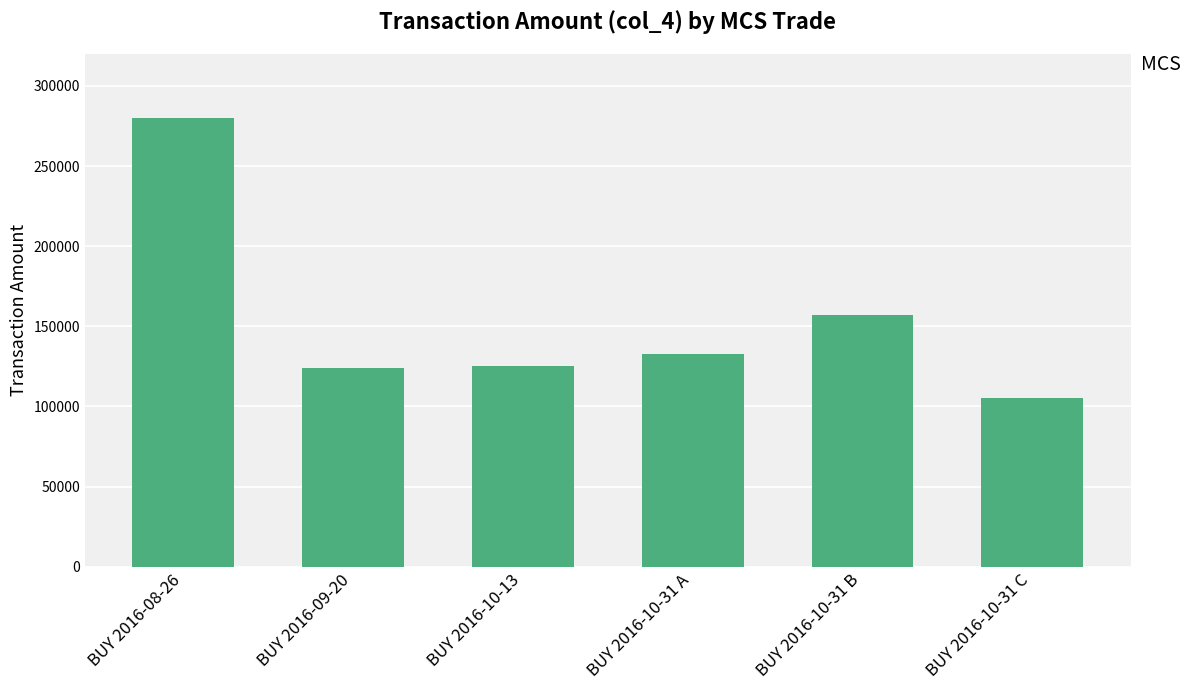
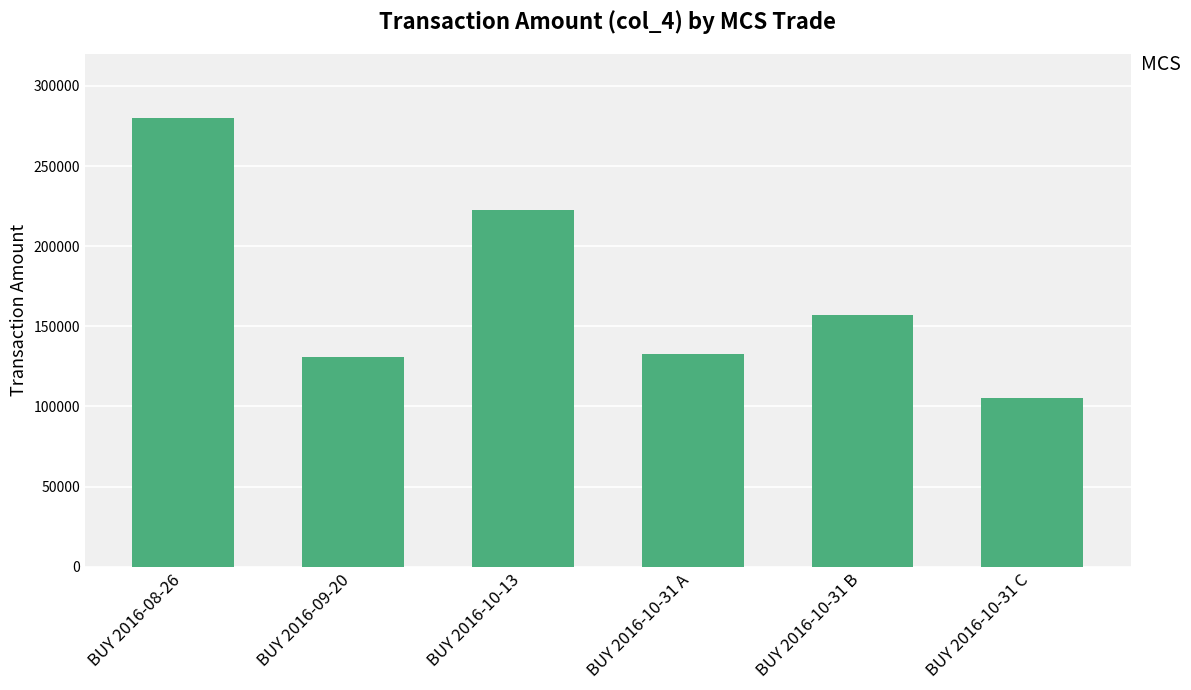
  {
    "BUY 2016-08-26": 280000,
-   "BUY 2016-09-20": 124000,
-   "BUY 2016-10-13": 125000,
+   "BUY 2016-09-20": 131000,
+   "BUY 2016-10-13": 223000,
    "BUY 2016-10-31 A": 133000,
    "BUY 2016-10-31 B": 157000,
    "BUY 2016-10-31 C": 106000
  }
